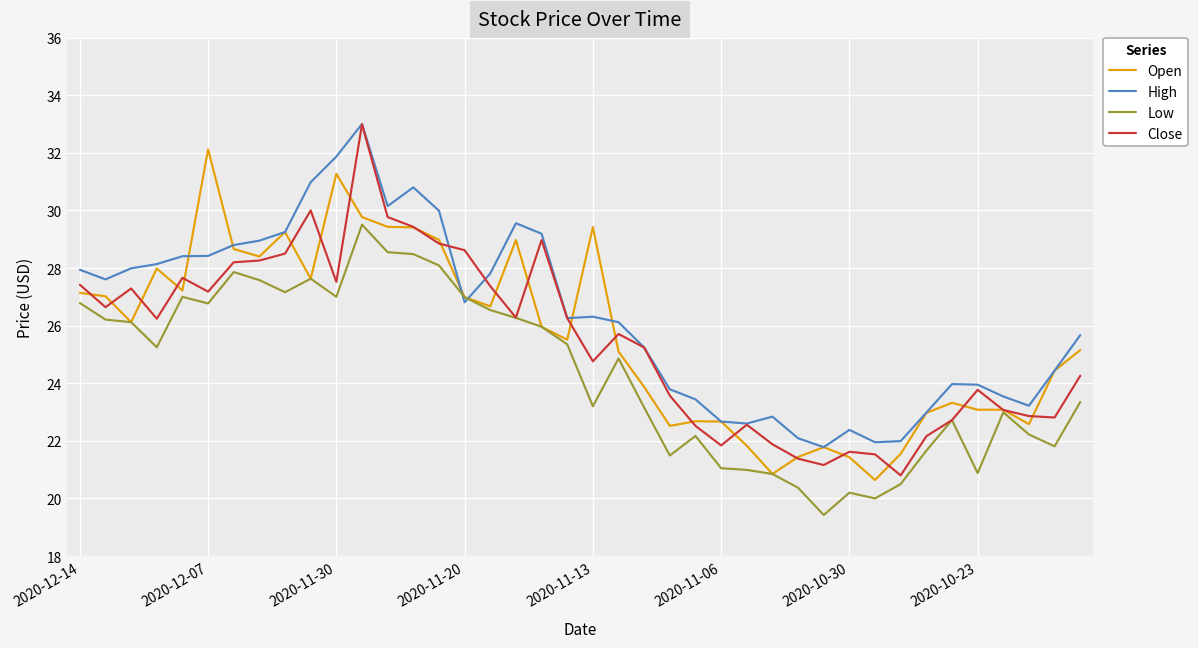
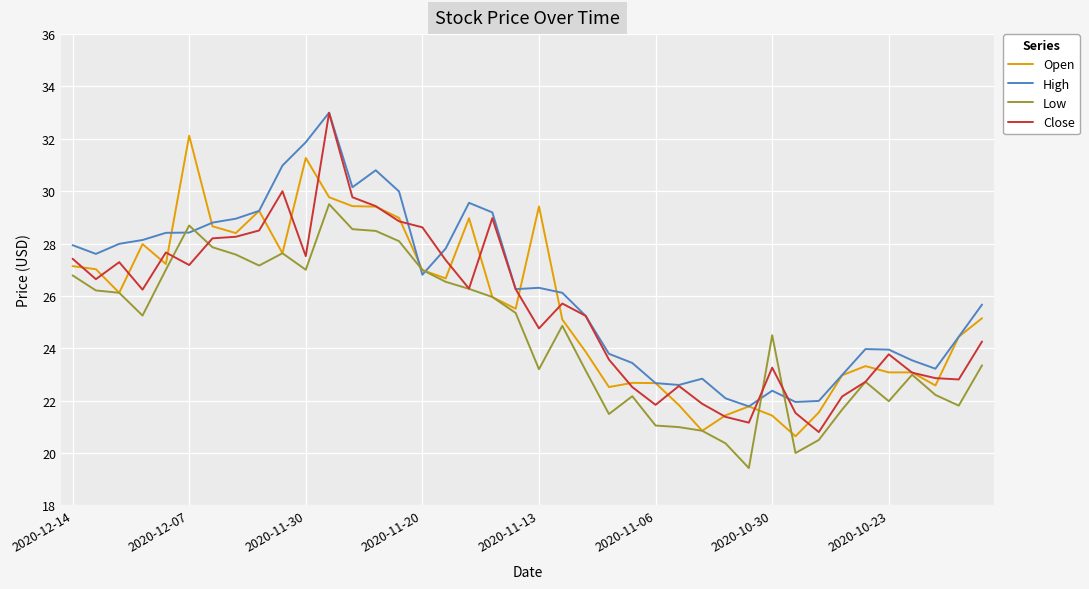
  {
    "Open": {
      "2020-12-14": 27.1,
      "2020-12-07": 32.1,
      "2020-11-30": 31.3,
      "2020-11-13": 29.4,
      "2020-10-30": 21.4,
      "2020-10-23": 23.1
    },
    "High": {
      "2020-12-14": 27.9,
      "2020-12-07": 28.4,
      "2020-11-30": 31.9,
      "2020-11-20": 26.8,
      "2020-11-13": 26.3,
      "2020-10-30": 22.4,
      "2020-10-23": 24.0
    },
    "Low": {
      "2020-12-14": 26.8,
-     "2020-12-07": 26.8,
+     "2020-12-07": 28.7,
      "2020-11-30": 27.0,
      "2020-11-13": 23.2,
      "2020-11-06": 21.1,
-     "2020-10-30": 20.2,
-     "2020-10-23": 20.9
+     "2020-10-30": 24.5,
+     "2020-10-23": 22.0
    },
    "Close": {
      "2020-12-14": 27.4,
      "2020-12-07": 27.2,
      "2020-11-30": 27.5,
      "2020-11-20": 28.6,
      "2020-11-13": 24.8,
      "2020-11-06": 21.8,
-     "2020-10-30": 21.6,
+     "2020-10-30": 23.3,
      "2020-10-23": 23.8
    }
  }
